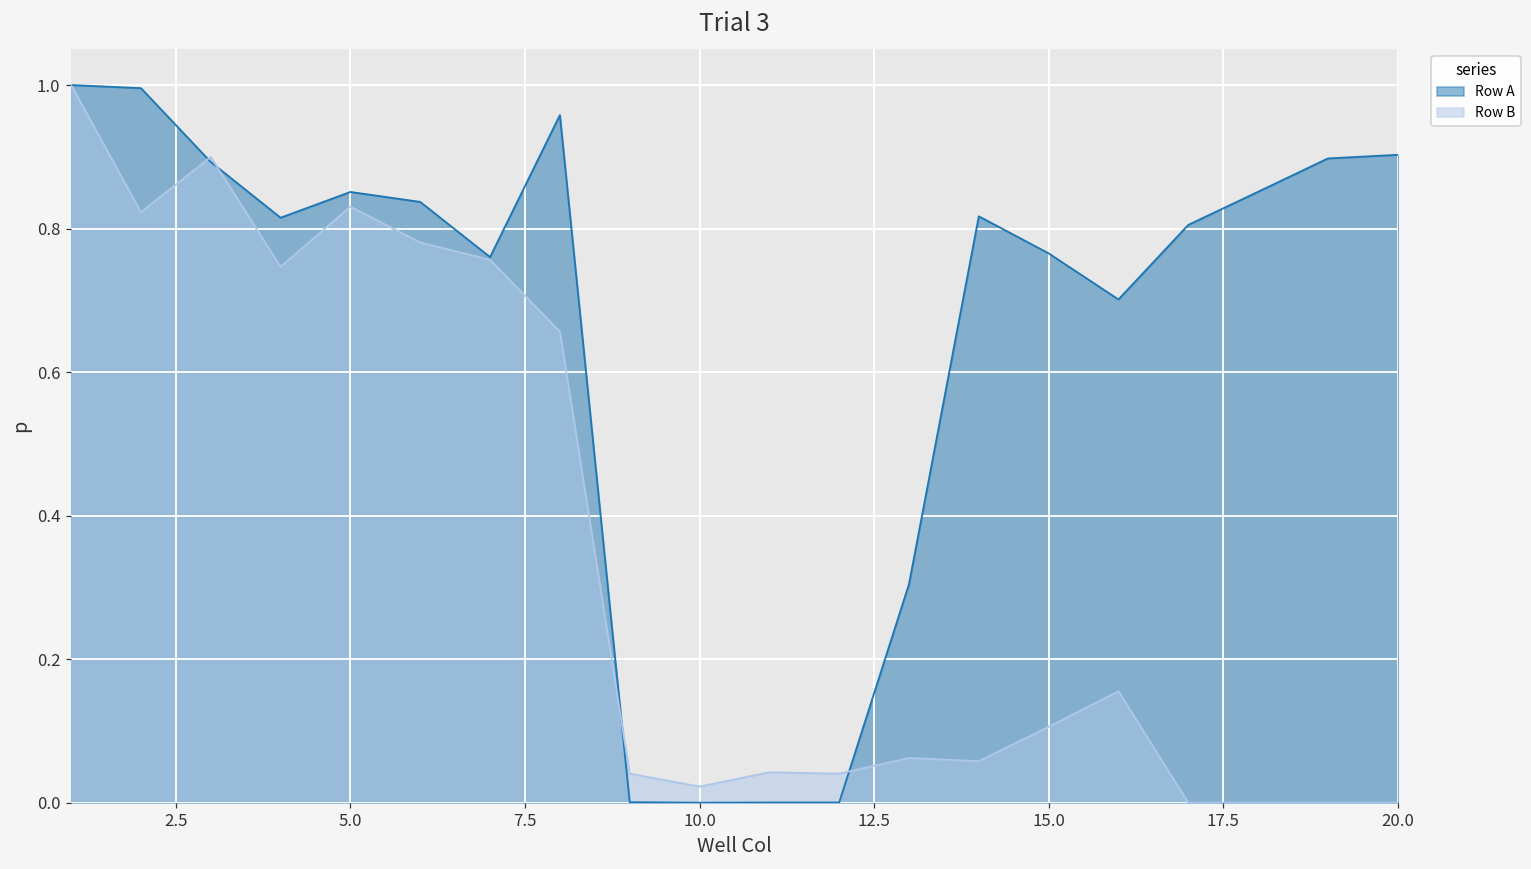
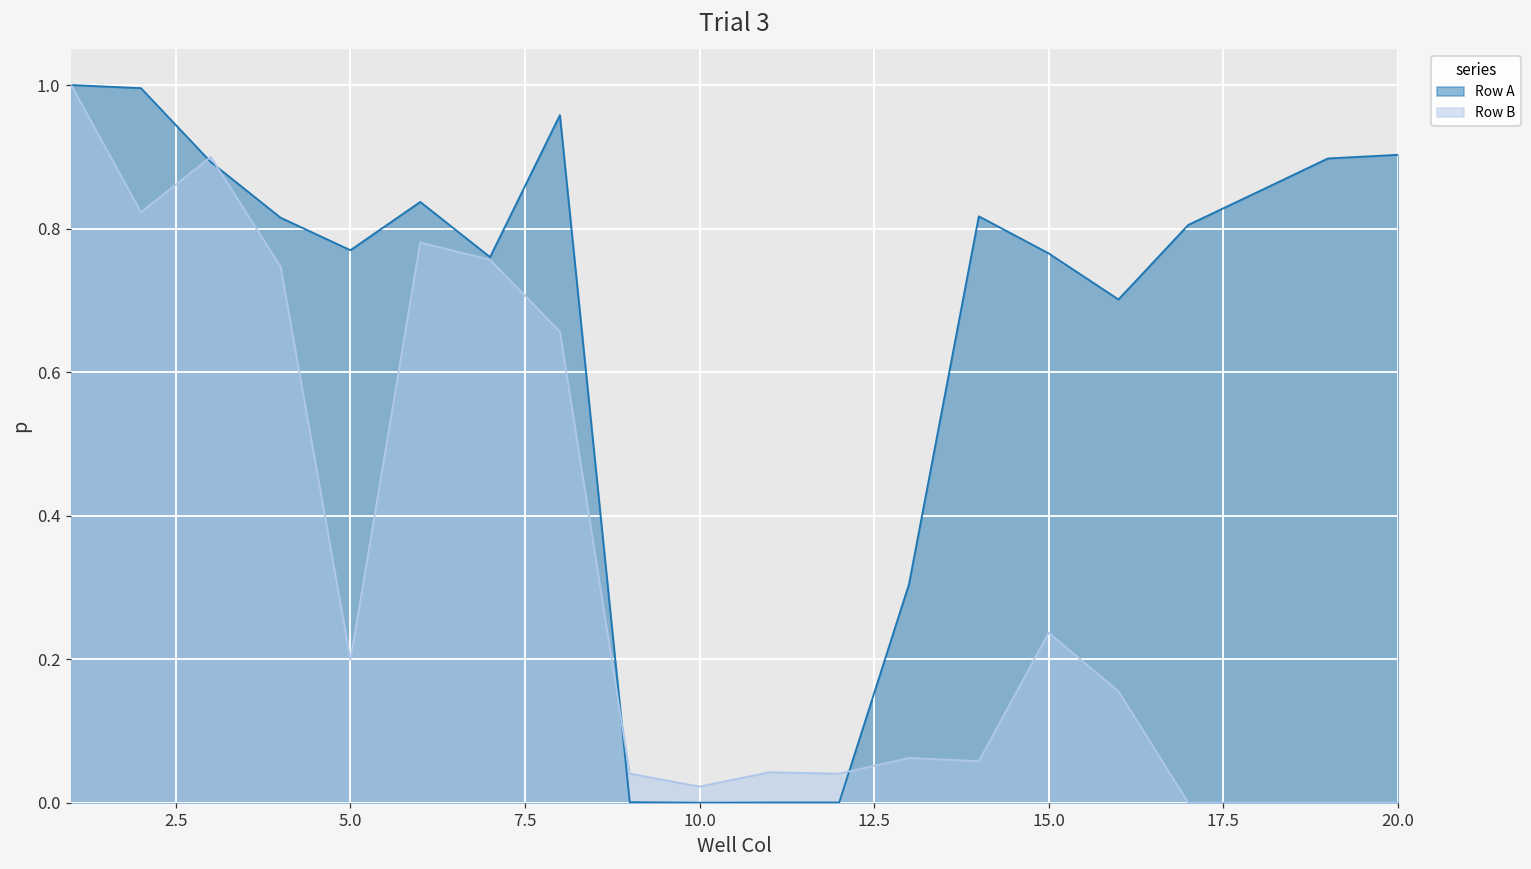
  {
    "Row A": {
-     "5.0": 0.85,
+     "5.0": 0.77,
      "10.0": 0.00,
      "15.0": 0.77,
      "20.0": 0.90
    },
    "Row B": {
-     "5.0": 0.83,
+     "5.0": 0.20,
      "10.0": 0.02,
-     "15.0": 0.11,
+     "15.0": 0.24,
      "20.0": 0.00
    }
  }
